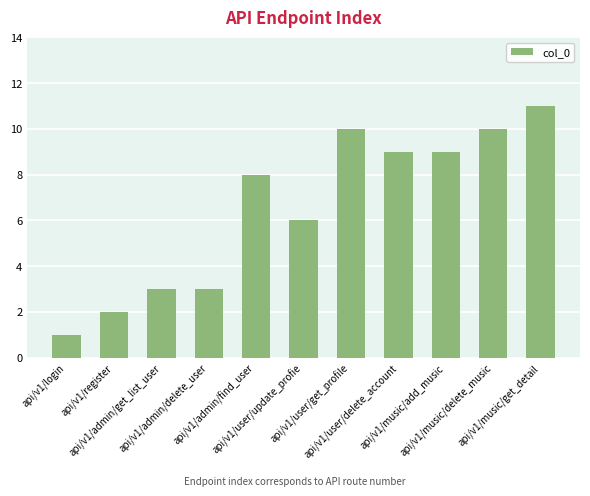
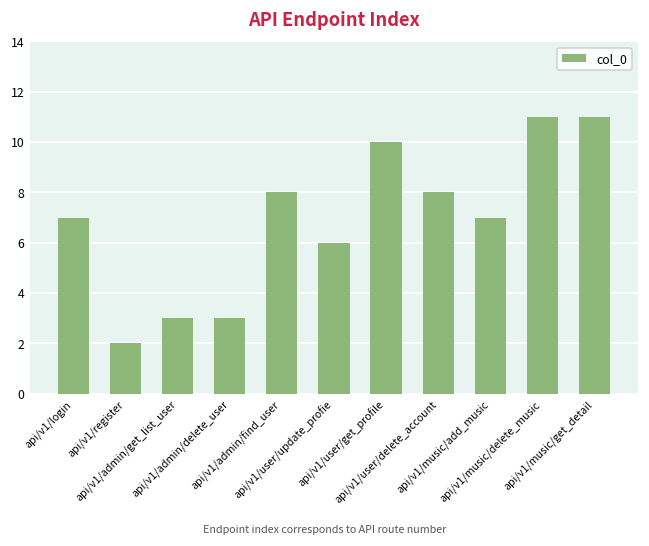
  {
-   "api/v1/login": 1,
+   "api/v1/login": 7,
    "api/v1/register": 2,
    "api/v1/admin/get_list_user": 3,
    "api/v1/admin/delete_user": 3,
    "api/v1/admin/find_user": 8,
    "api/v1/user/update_profie": 6,
    "api/v1/user/get_profile": 10,
-   "api/v1/user/delete_account": 9,
-   "api/v1/music/add_music": 9,
-   "api/v1/music/delete_music": 10,
+   "api/v1/user/delete_account": 8,
+   "api/v1/music/add_music": 7,
+   "api/v1/music/delete_music": 11,
    "api/v1/music/get_detail": 11
  }
